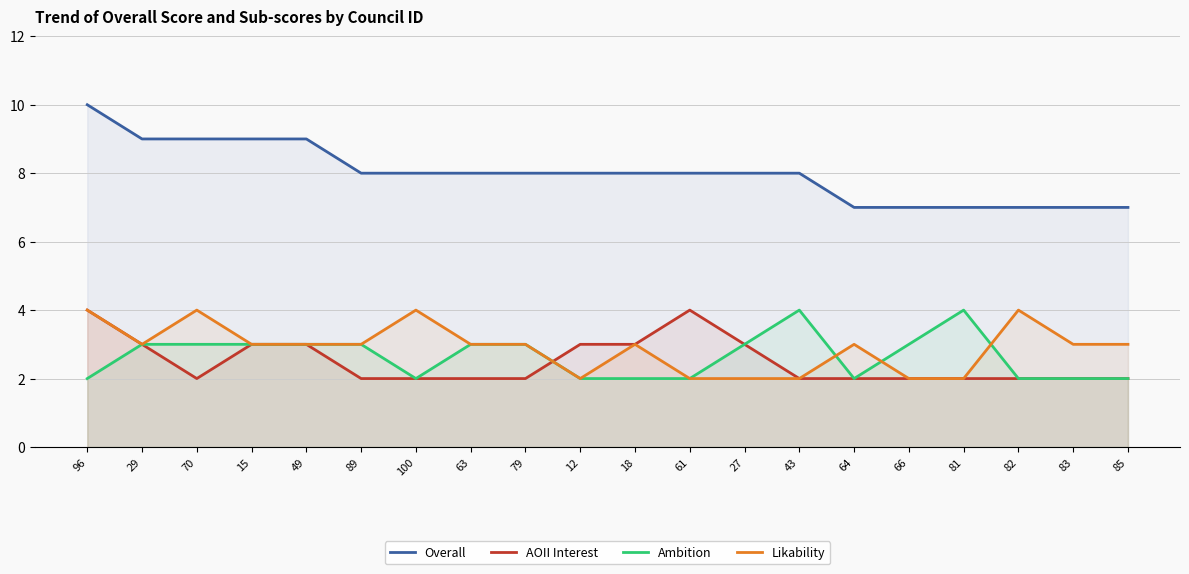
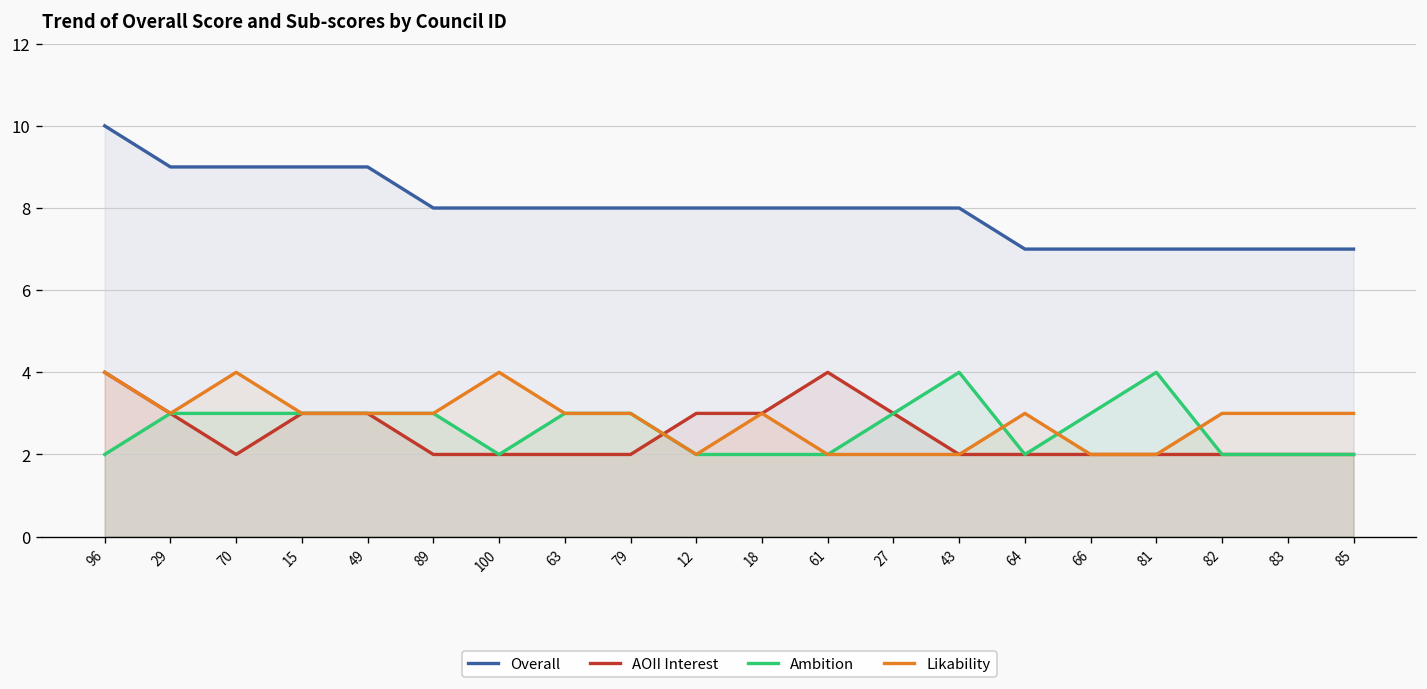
  {
    "Overall": {
      "96": 10,
      "29": 9,
      "70": 9,
      "15": 9,
      "49": 9,
      "89": 8,
      "100": 8,
      "63": 8,
      "79": 8,
      "12": 8,
      "18": 8,
      "61": 8,
      "27": 8,
      "43": 8,
      "64": 7,
      "66": 7,
      "81": 7,
      "82": 7,
      "83": 7,
      "85": 7
    },
    "AOII Interest": {
      "70": 2,
      "89": 2,
      "63": 2,
      "79": 2,
      "12": 3,
      "61": 4
    },
    "Ambition": {
      "96": 2,
      "70": 3,
      "18": 2,
      "43": 4,
      "66": 3,
      "81": 4
    },
    "Likability": {
      "70": 4,
      "100": 4,
      "27": 2,
      "64": 3,
-     "82": 4,
+     "82": 3,
      "83": 3,
      "85": 3
    }
  }
